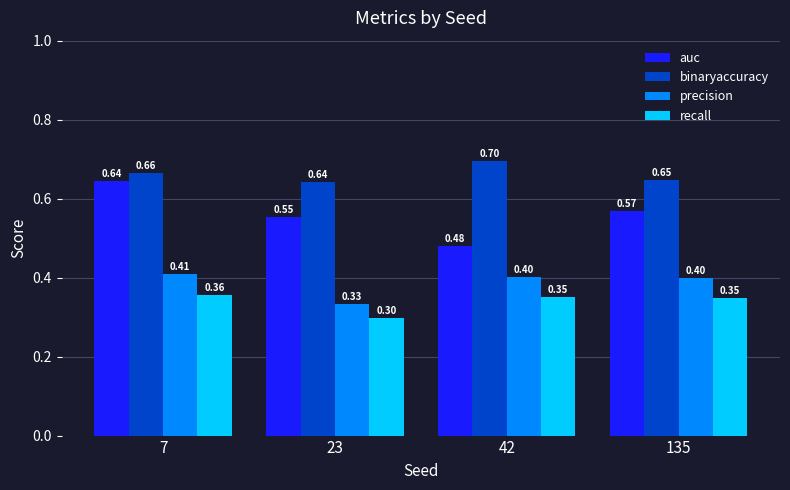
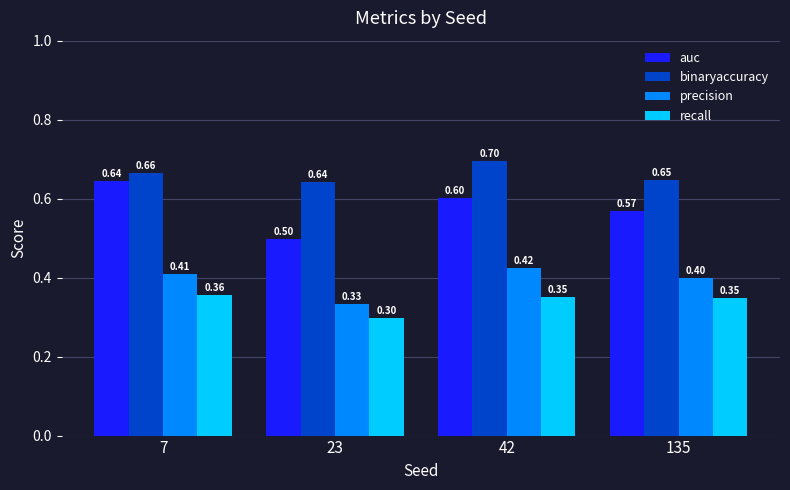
  {
    "auc": {
      "7": 0.64,
-     "23": 0.55,
-     "42": 0.48,
+     "23": 0.50,
+     "42": 0.60,
      "135": 0.57
    },
    "binaryaccuracy": {
      "7": 0.66,
      "23": 0.64,
      "42": 0.70,
      "135": 0.65
    },
    "precision": {
      "7": 0.41,
      "23": 0.33,
-     "42": 0.40,
+     "42": 0.42,
      "135": 0.40
    },
    "recall": {
      "7": 0.36,
      "23": 0.30,
      "42": 0.35,
      "135": 0.35
    }
  }
